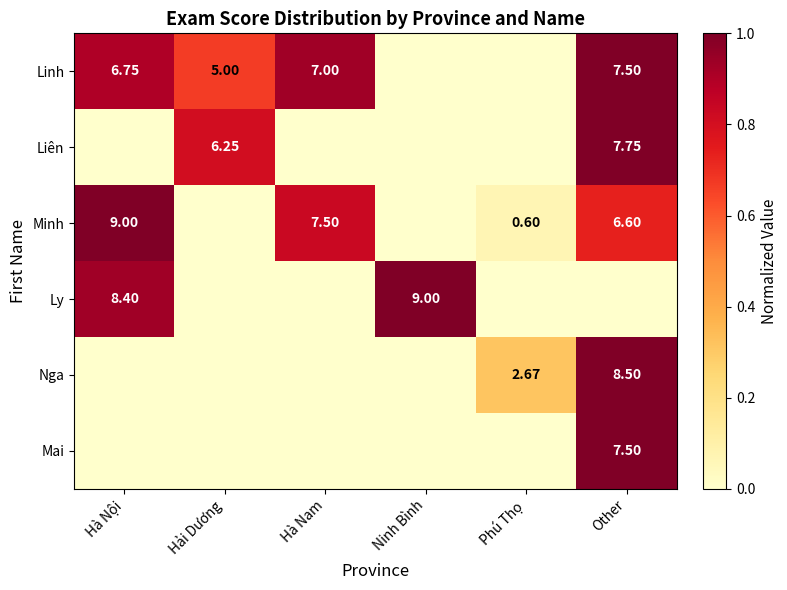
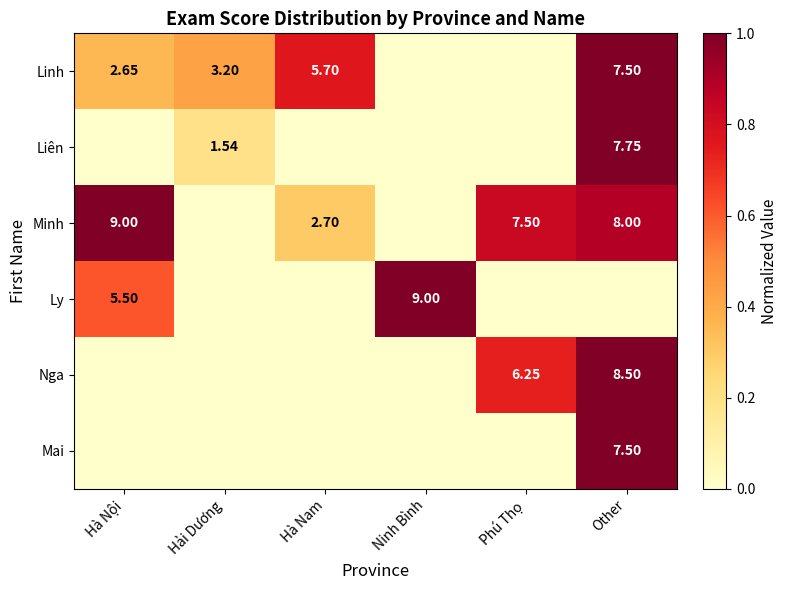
  {
    "Linh": {
-     "Hà Nội": 6.75,
-     "Hải Dương": 5.00,
-     "Hà Nam": 7.00,
+     "Hà Nội": 2.65,
+     "Hải Dương": 3.20,
+     "Hà Nam": 5.70,
      "Other": 7.50
    },
    "Liên": {
-     "Hải Dương": 6.25,
+     "Hải Dương": 1.54,
      "Other": 7.75
    },
    "Minh": {
      "Hà Nội": 9.00,
-     "Hà Nam": 7.50,
-     "Phú Thọ": 0.60,
-     "Other": 6.60
+     "Hà Nam": 2.70,
+     "Phú Thọ": 7.50,
+     "Other": 8.00
    },
    "Ly": {
-     "Hà Nội": 8.40,
+     "Hà Nội": 5.50,
      "Ninh Bình": 9.00
    },
    "Nga": {
-     "Phú Thọ": 2.67,
+     "Phú Thọ": 6.25,
      "Other": 8.50
    },
    "Mai": {
      "Other": 7.50
    }
  }
